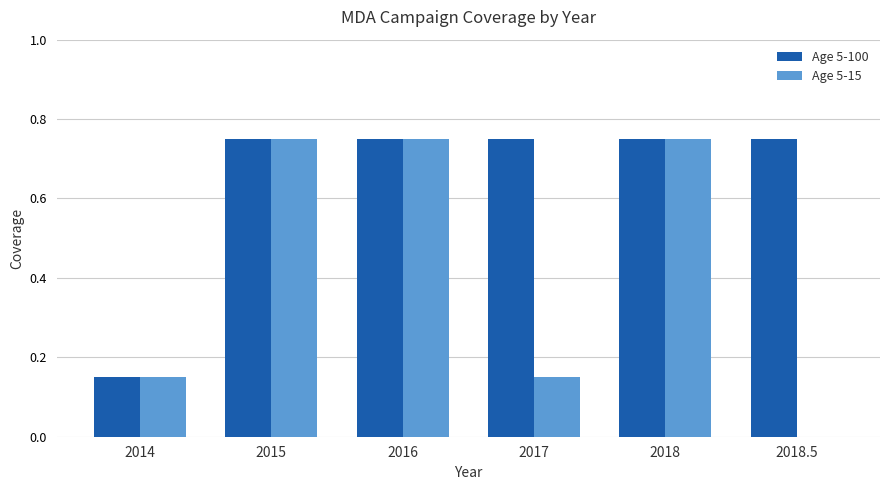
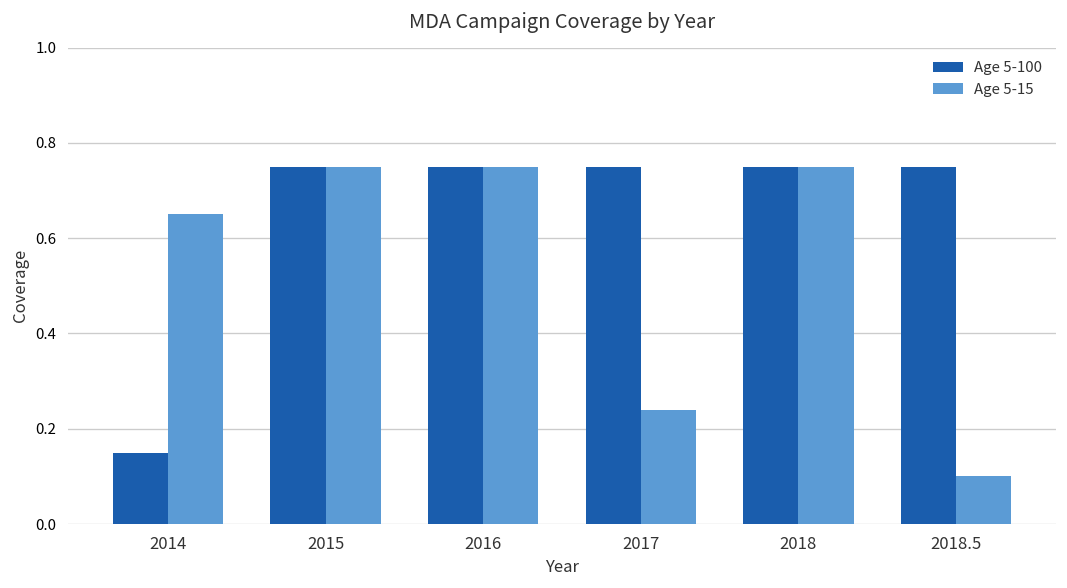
  {
    "Age 5-100": {
      "2014": 0.15,
      "2015": 0.75,
      "2016": 0.75,
      "2017": 0.75,
      "2018": 0.75,
      "2018.5": 0.75
    },
    "Age 5-15": {
-     "2014": 0.15,
+     "2014": 0.65,
      "2015": 0.75,
      "2016": 0.75,
-     "2017": 0.15,
+     "2017": 0.24,
      "2018": 0.75,
-     "2018.5": 0.0
+     "2018.5": 0.1
    }
  }
